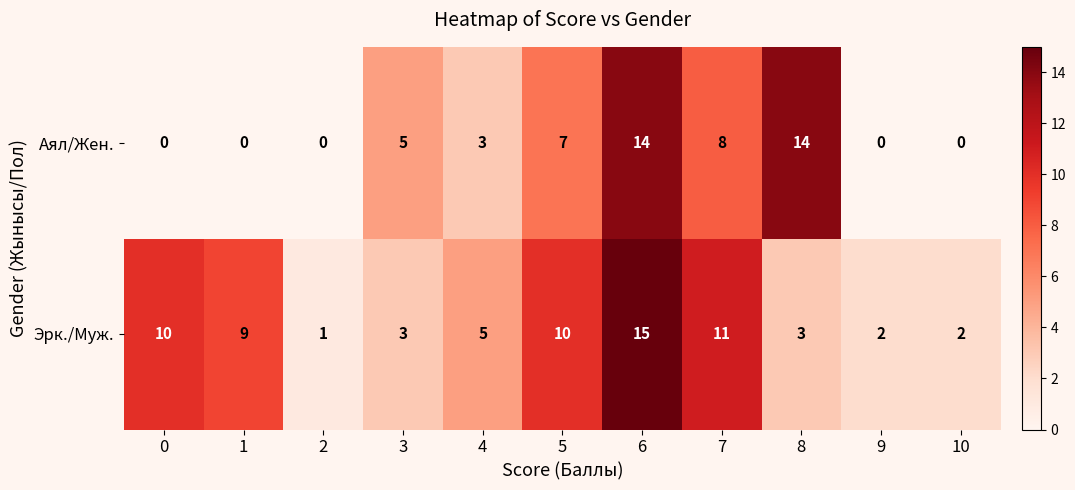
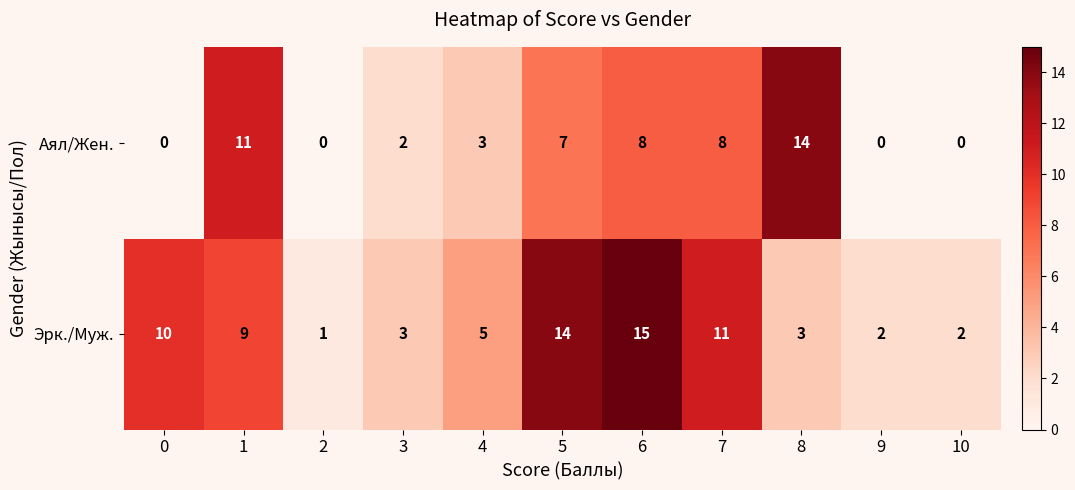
  {
    "Аял/Жен.": {
      "0": 0,
-     "1": 0,
+     "1": 11,
      "2": 0,
-     "3": 5,
+     "3": 2,
      "4": 3,
      "5": 7,
-     "6": 14,
+     "6": 8,
      "7": 8,
      "8": 14,
      "9": 0,
      "10": 0
    },
    "Эрк./Муж.": {
      "0": 10,
      "1": 9,
      "2": 1,
      "3": 3,
      "4": 5,
-     "5": 10,
+     "5": 14,
      "6": 15,
      "7": 11,
      "8": 3,
      "9": 2,
      "10": 2
    }
  }
